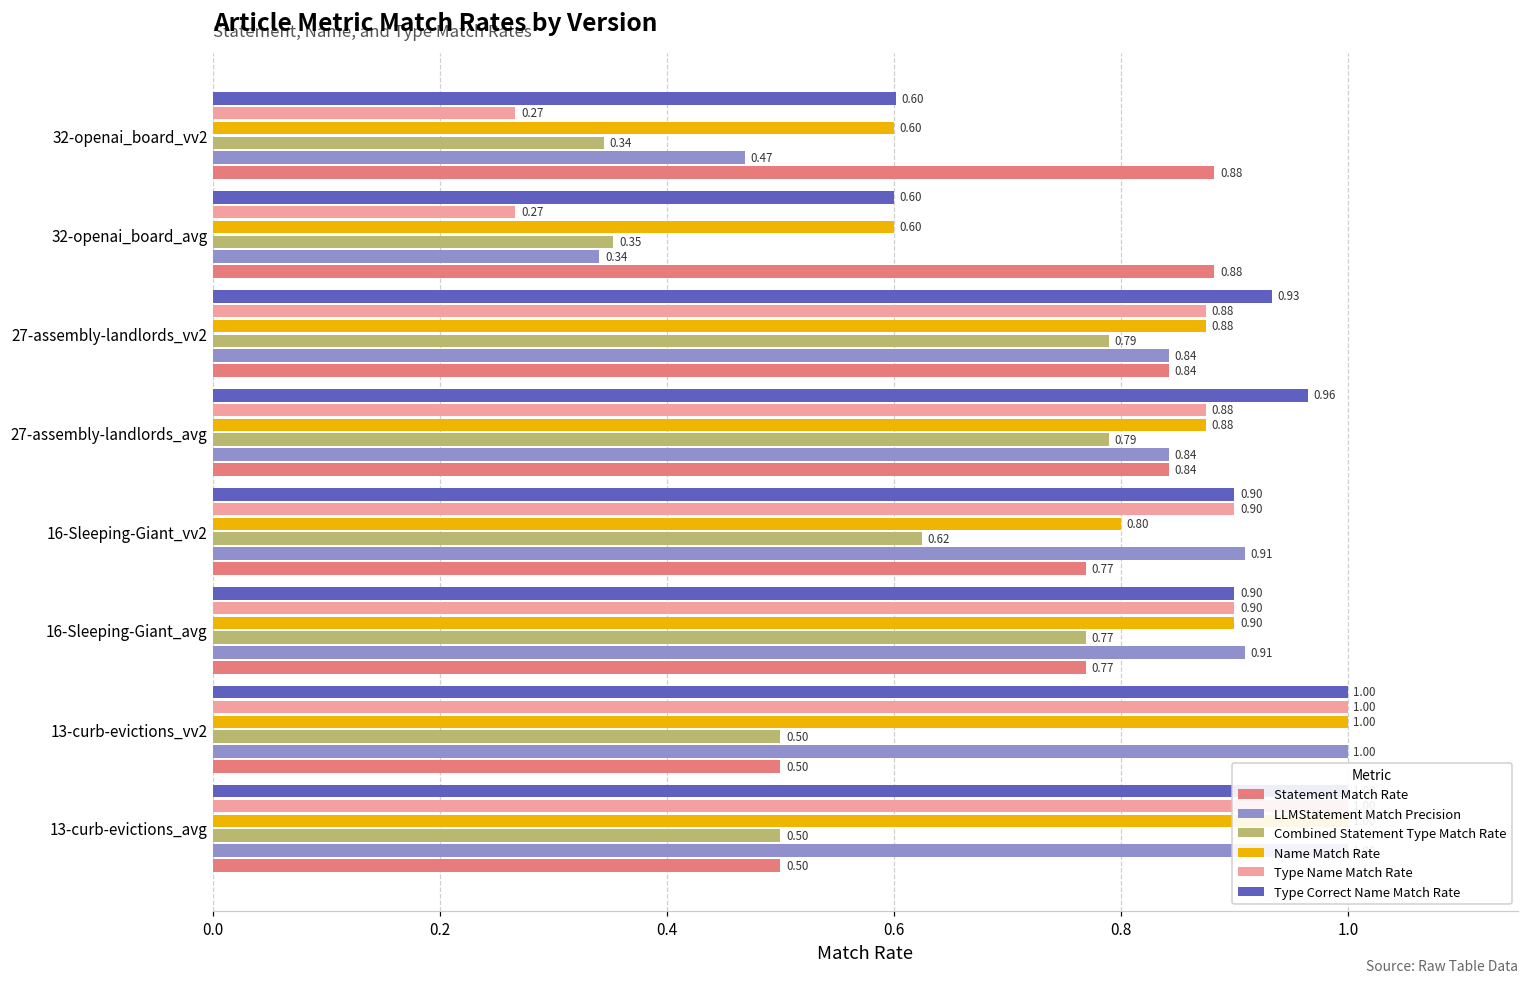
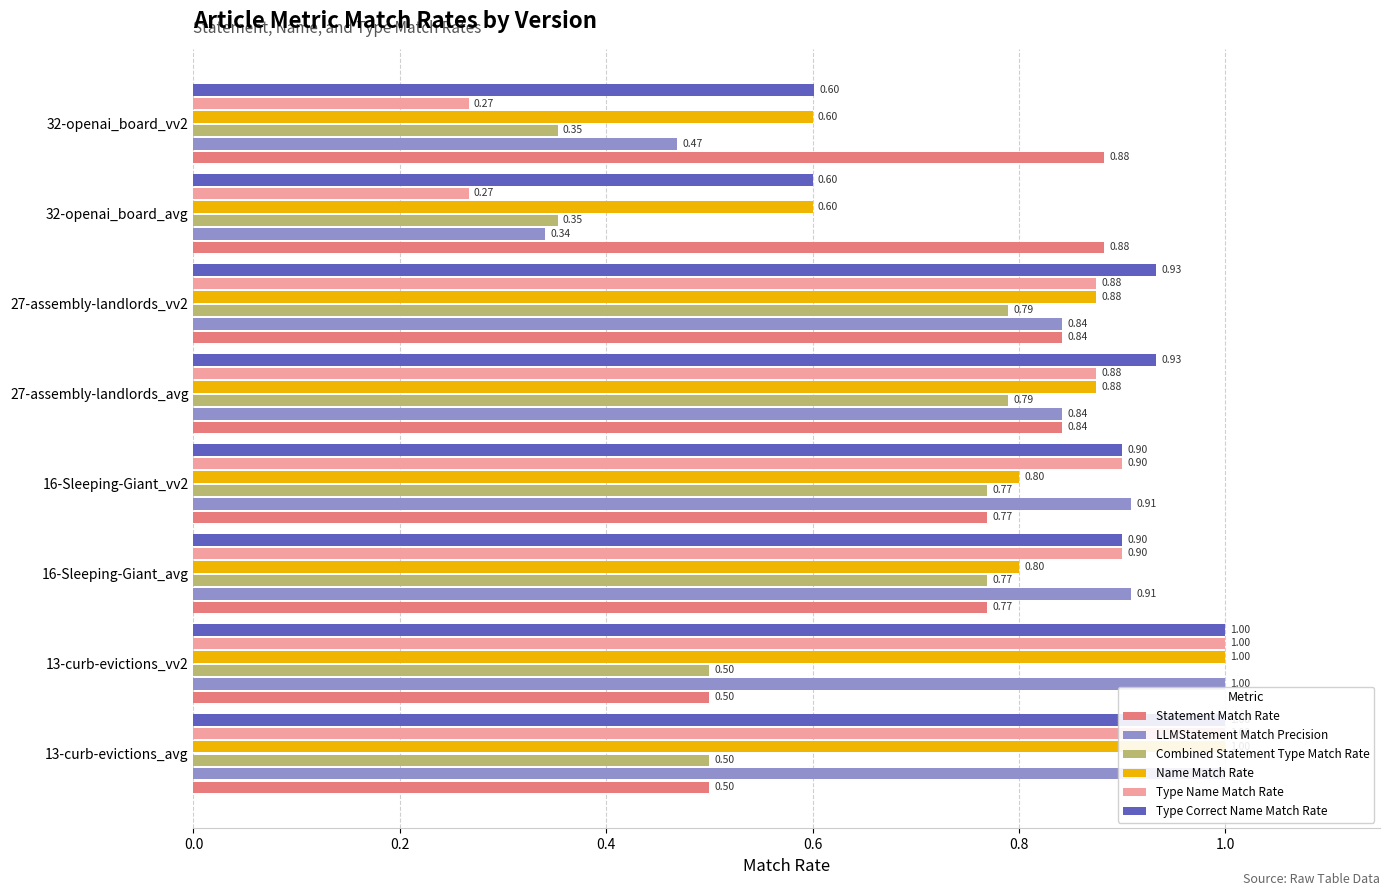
  {
    "LLMStatement Match Precision": {
      "32-openai_board_vv2": 0.47,
      "32-openai_board_avg": 0.34,
      "27-assembly-landlords_vv2": 0.84,
      "27-assembly-landlords_avg": 0.84,
      "16-Sleeping-Giant_vv2": 0.91,
      "16-Sleeping-Giant_avg": 0.91
    },
    "Combined Statement Type Match Rate": {
-     "32-openai_board_vv2": 0.34,
+     "32-openai_board_vv2": 0.35,
      "32-openai_board_avg": 0.35,
      "27-assembly-landlords_vv2": 0.79,
      "27-assembly-landlords_avg": 0.79,
-     "16-Sleeping-Giant_vv2": 0.62,
+     "16-Sleeping-Giant_vv2": 0.77,
      "16-Sleeping-Giant_avg": 0.77,
      "13-curb-evictions_vv2": 0.50,
      "13-curb-evictions_avg": 0.50
    },
    "Name Match Rate": {
      "32-openai_board_vv2": 0.60,
      "32-openai_board_avg": 0.60,
      "27-assembly-landlords_vv2": 0.88,
      "27-assembly-landlords_avg": 0.88,
      "16-Sleeping-Giant_vv2": 0.80,
-     "16-Sleeping-Giant_avg": 0.90,
+     "16-Sleeping-Giant_avg": 0.80,
      "13-curb-evictions_vv2": 1.00
    },
    "Type Correct Name Match Rate": {
      "32-openai_board_vv2": 0.60,
      "32-openai_board_avg": 0.60,
      "27-assembly-landlords_vv2": 0.93,
-     "27-assembly-landlords_avg": 0.96,
+     "27-assembly-landlords_avg": 0.93,
      "16-Sleeping-Giant_vv2": 0.90,
      "16-Sleeping-Giant_avg": 0.90,
      "13-curb-evictions_vv2": 1.00
    }
  }
